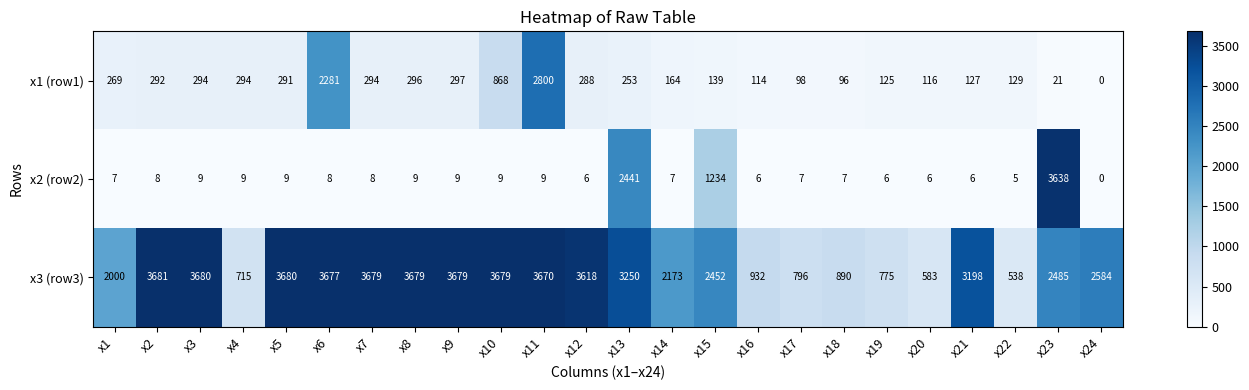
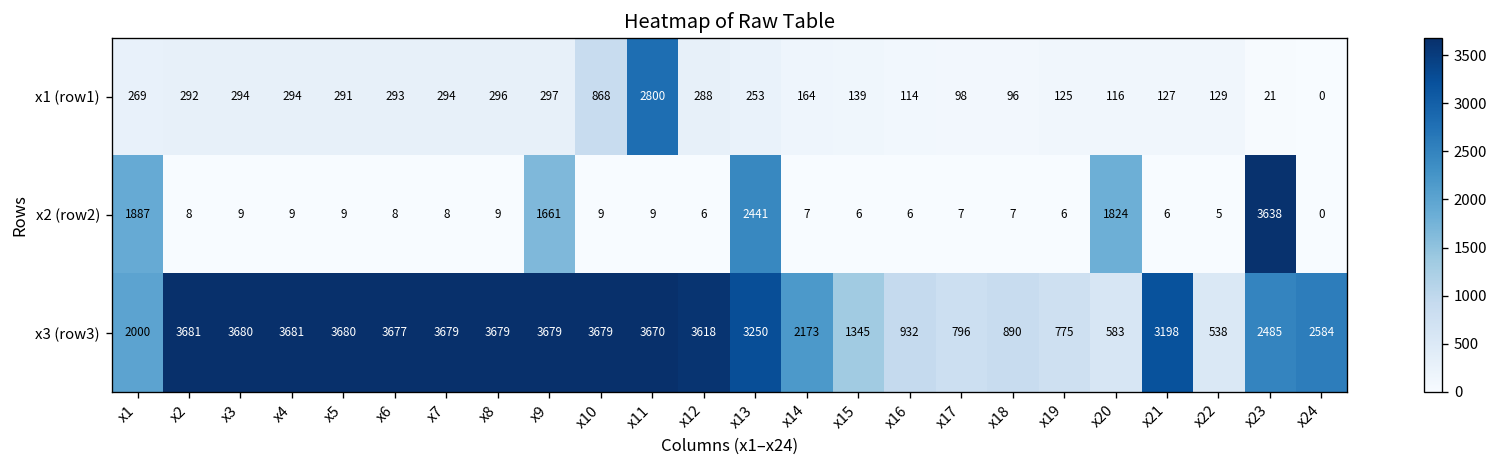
  {
    "x1 (row1)": {
      "x1": 269,
      "x2": 292,
      "x3": 294,
      "x4": 294,
      "x5": 291,
-     "x6": 2281,
+     "x6": 293,
      "x7": 294,
      "x8": 296,
      "x9": 297,
      "x10": 868,
      "x11": 2800,
      "x12": 288,
      "x13": 253,
      "x14": 164,
      "x15": 139,
      "x16": 114,
      "x17": 98,
      "x18": 96,
      "x19": 125,
      "x20": 116,
      "x21": 127,
      "x22": 129,
      "x23": 21,
      "x24": 0
    },
    "x2 (row2)": {
-     "x1": 7,
+     "x1": 1887,
      "x2": 8,
      "x3": 9,
      "x4": 9,
      "x5": 9,
      "x6": 8,
      "x7": 8,
      "x8": 9,
-     "x9": 9,
+     "x9": 1661,
      "x10": 9,
      "x11": 9,
      "x12": 6,
      "x13": 2441,
      "x14": 7,
-     "x15": 1234,
+     "x15": 6,
      "x16": 6,
      "x17": 7,
      "x18": 7,
      "x19": 6,
-     "x20": 6,
+     "x20": 1824,
      "x21": 6,
      "x22": 5,
      "x23": 3638,
      "x24": 0
    },
    "x3 (row3)": {
      "x1": 2000,
      "x2": 3681,
      "x3": 3680,
-     "x4": 715,
+     "x4": 3681,
      "x5": 3680,
      "x6": 3677,
      "x7": 3679,
      "x8": 3679,
      "x9": 3679,
      "x10": 3679,
      "x11": 3670,
      "x12": 3618,
      "x13": 3250,
      "x14": 2173,
-     "x15": 2452,
+     "x15": 1345,
      "x16": 932,
      "x17": 796,
      "x18": 890,
      "x19": 775,
      "x20": 583,
      "x21": 3198,
      "x22": 538,
      "x23": 2485,
      "x24": 2584
    }
  }
